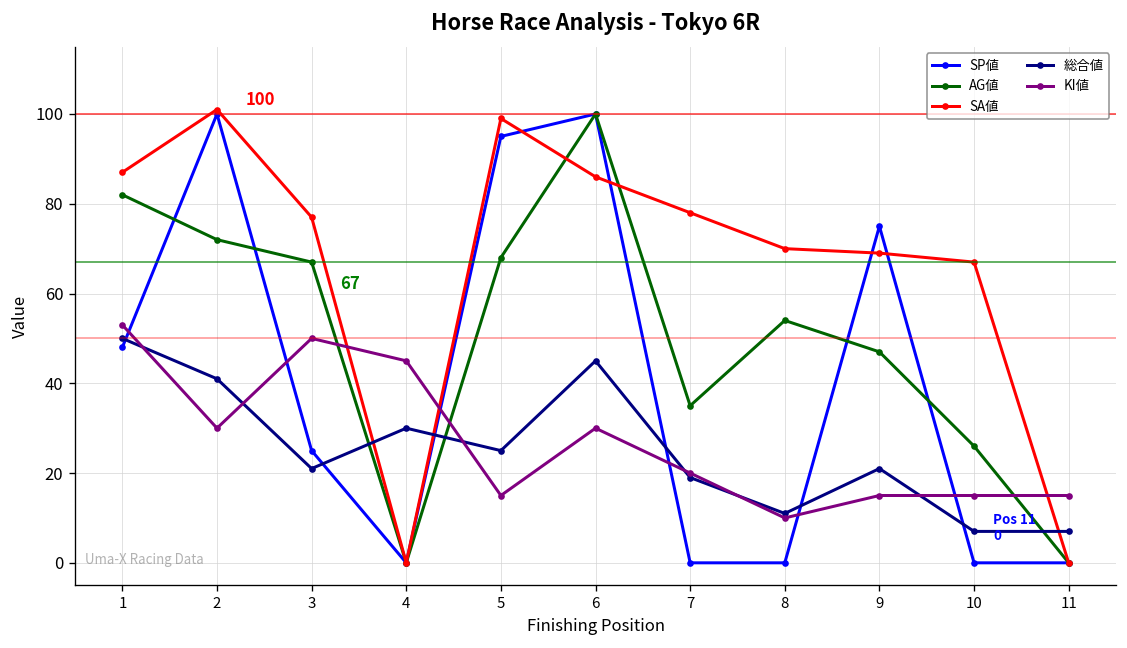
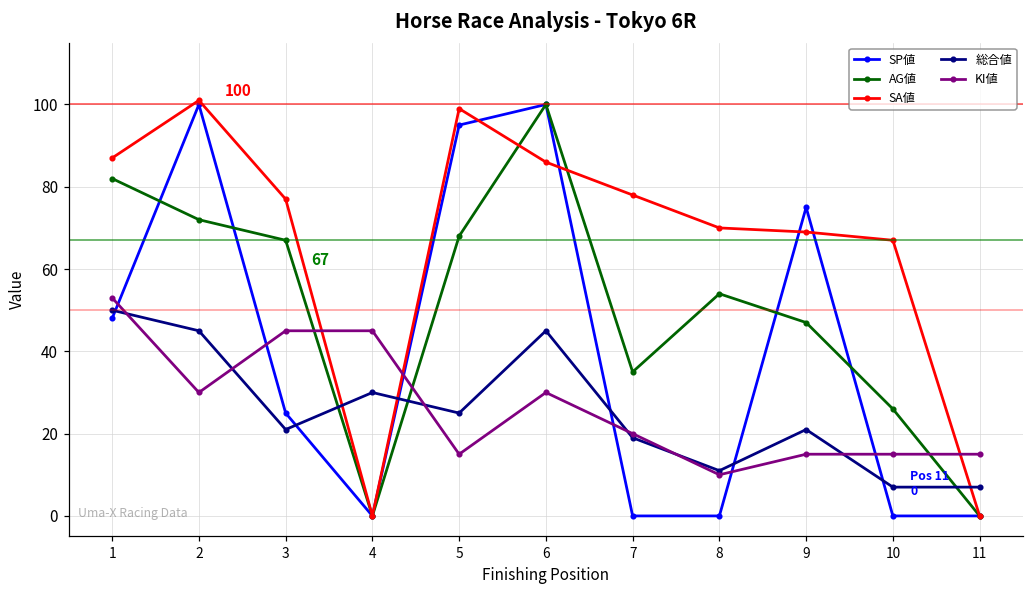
  {
    "SP値": {
      "2": 100,
      "10": 0
    },
    "AG値": {
      "1": 82,
      "2": 72,
      "5": 68,
      "7": 35,
      "8": 54,
      "9": 47,
      "10": 26
    },
    "SA値": {
      "1": 87,
      "3": 77,
      "5": 99,
      "6": 86,
      "7": 78,
      "8": 70,
      "9": 69,
      "10": 67
    },
    "総合値": {
      "1": 50,
-     "2": 41,
+     "2": 45,
      "3": 21,
      "4": 30,
      "5": 25,
      "6": 45,
      "7": 19,
      "8": 11,
      "9": 21,
      "11": 7
    },
    "KI値": {
      "1": 53,
      "2": 30,
-     "3": 50,
+     "3": 45,
      "4": 45,
      "5": 15,
      "6": 30,
      "7": 20,
      "8": 10,
      "9": 15,
      "10": 15,
      "11": 15
    }
  }
